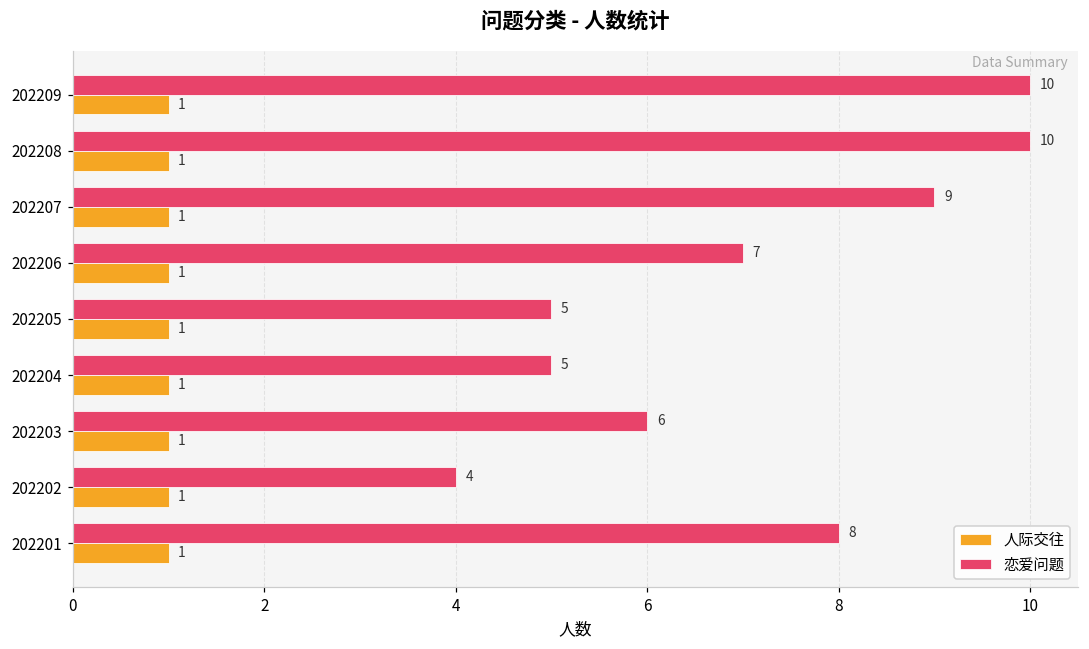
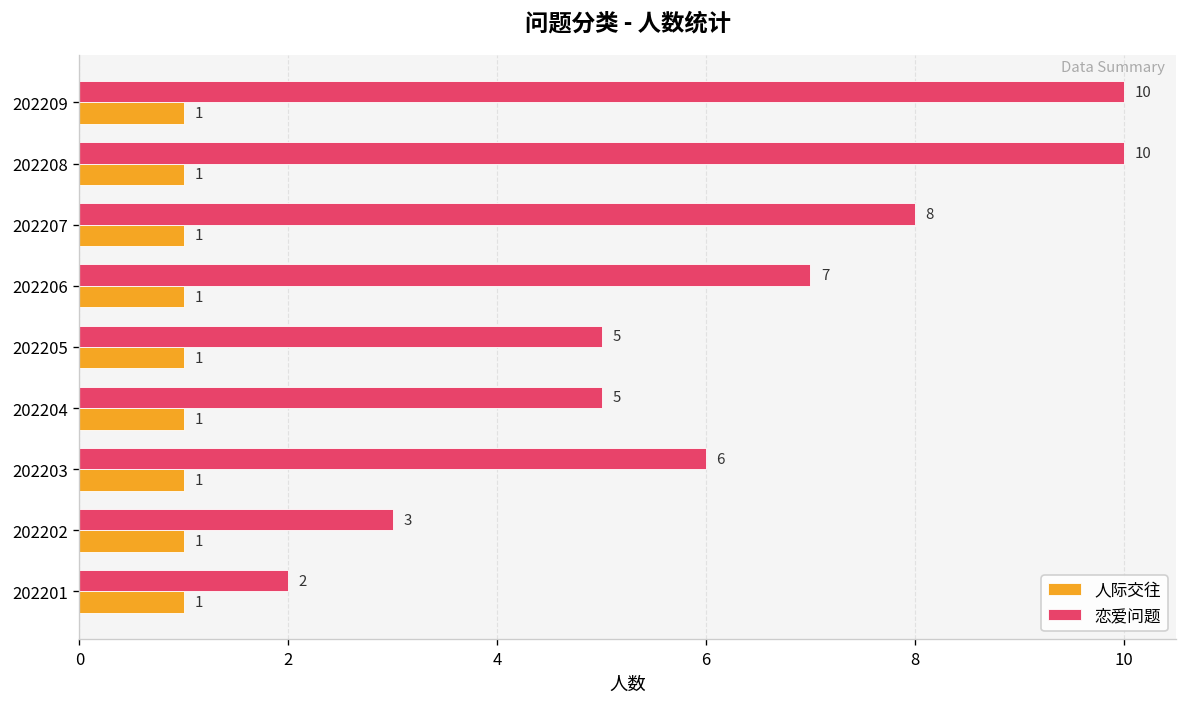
  {
    "人际交往": {
      "202209": 1,
      "202208": 1,
      "202207": 1,
      "202206": 1,
      "202205": 1,
      "202204": 1,
      "202203": 1,
      "202202": 1,
      "202201": 1
    },
    "恋爱问题": {
      "202209": 10,
      "202208": 10,
-     "202207": 9,
+     "202207": 8,
      "202206": 7,
      "202205": 5,
      "202204": 5,
      "202203": 6,
-     "202202": 4,
-     "202201": 8
+     "202202": 3,
+     "202201": 2
    }
  }
